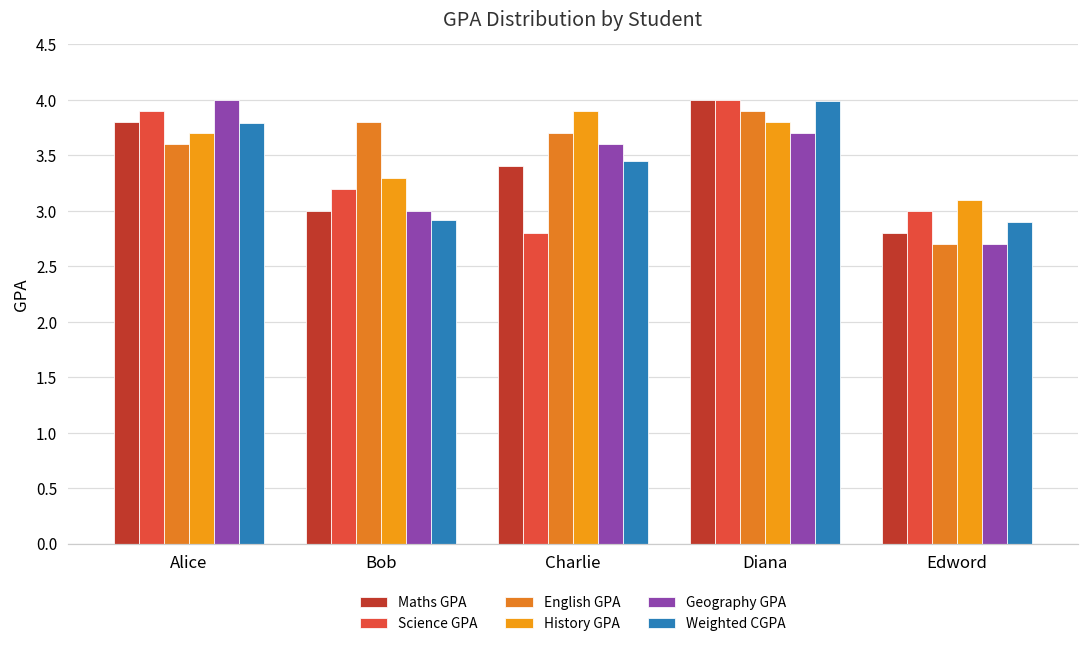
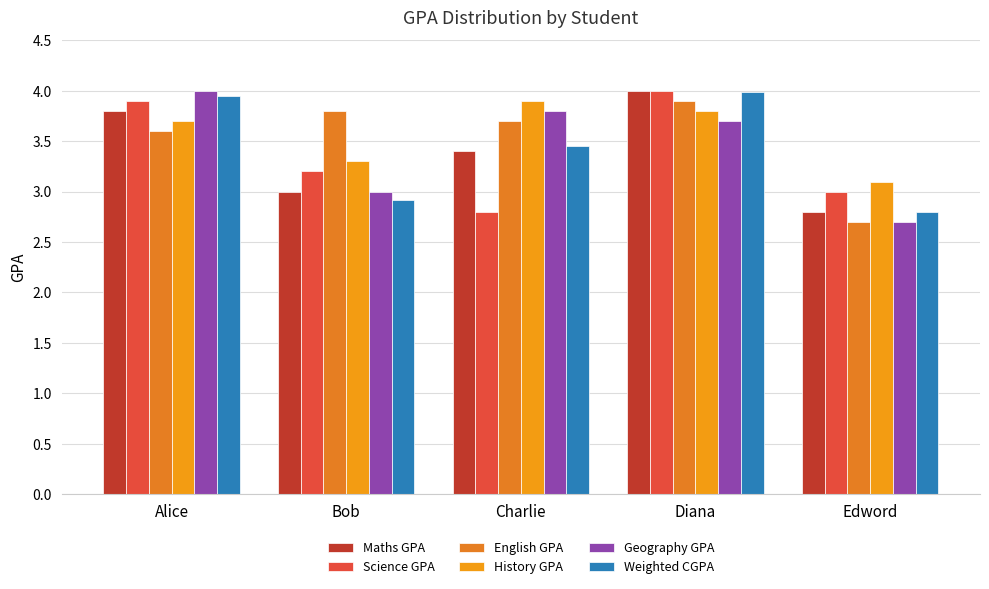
  {
    "Geography GPA": {
      "Alice": 4.0,
      "Bob": 3.0,
-     "Charlie": 3.6,
+     "Charlie": 3.8,
      "Diana": 3.7,
      "Edword": 2.7
    },
    "Weighted CGPA": {
-     "Alice": 3.79,
+     "Alice": 3.95,
      "Bob": 2.92,
      "Charlie": 3.45,
      "Diana": 3.99,
-     "Edword": 2.9
+     "Edword": 2.8
    }
  }
